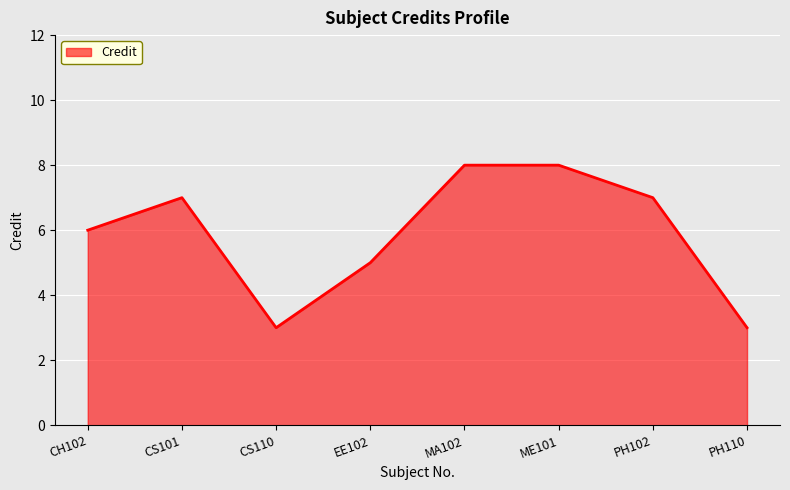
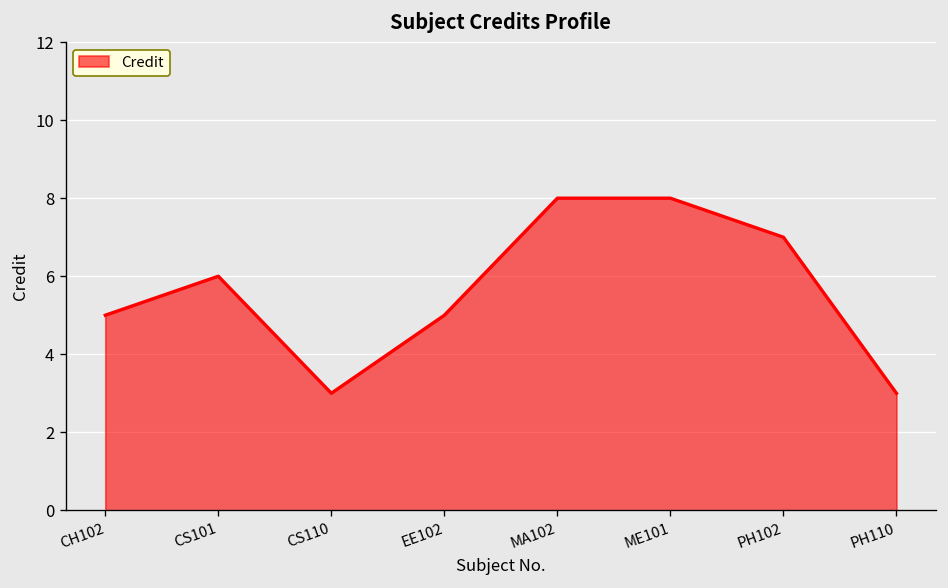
  {
-   "CH102": 6,
-   "CS101": 7,
+   "CH102": 5,
+   "CS101": 6,
    "CS110": 3,
    "EE102": 5,
    "MA102": 8,
    "ME101": 8,
    "PH102": 7,
    "PH110": 3
  }
